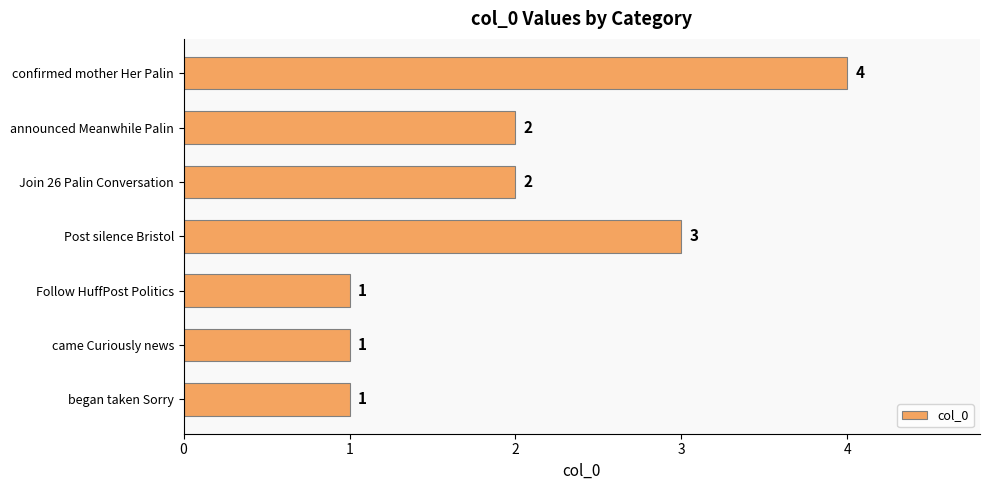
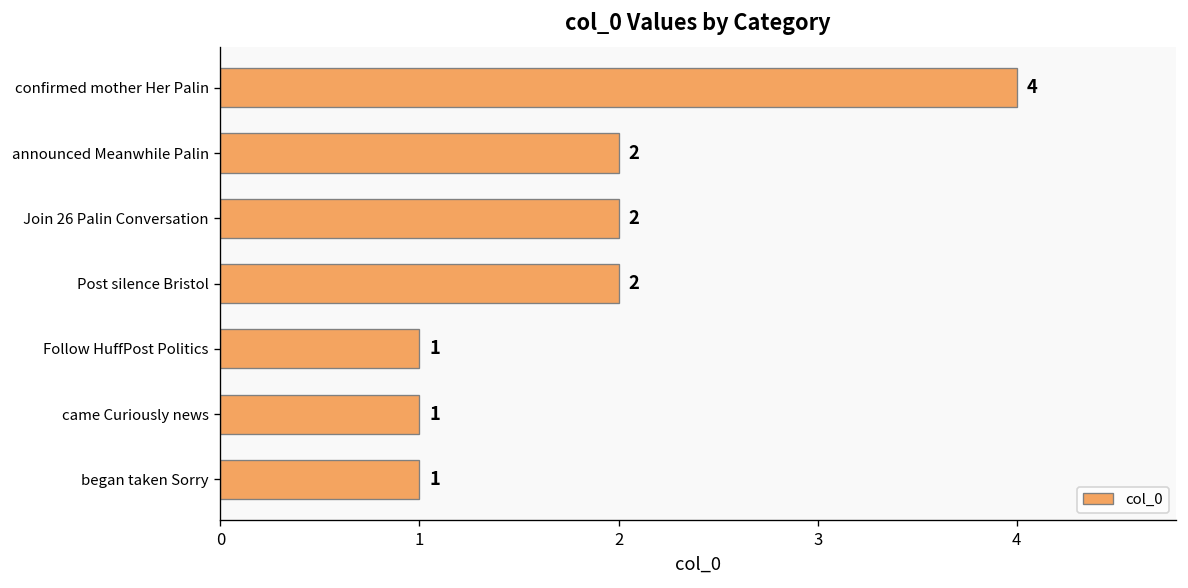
  {
    "confirmed mother Her Palin": 4,
    "announced Meanwhile Palin": 2,
    "Join 26 Palin Conversation": 2,
-   "Post silence Bristol": 3,
+   "Post silence Bristol": 2,
    "Follow HuffPost Politics": 1,
    "came Curiously news": 1,
    "began taken Sorry": 1
  }
